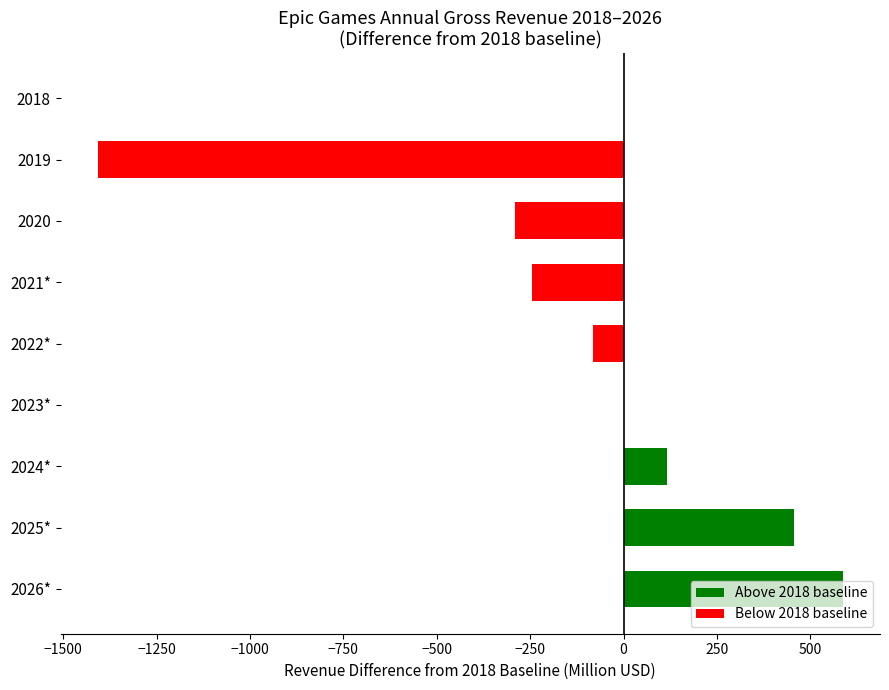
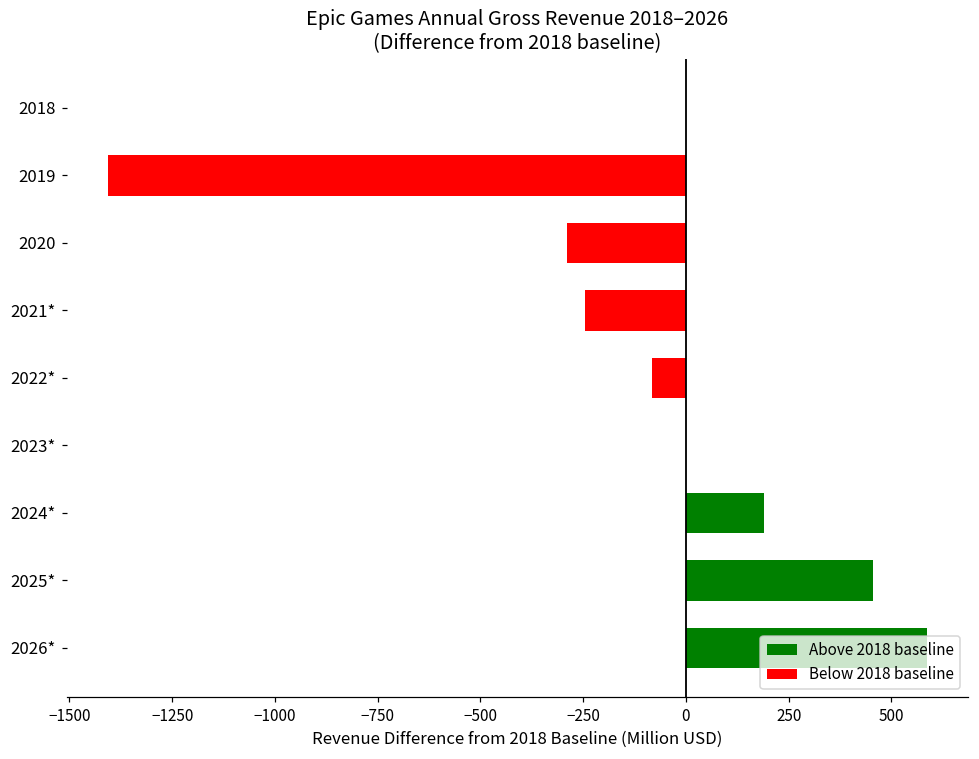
  {
    "2018": 0,
    "2019": -1410,
    "2020": -290,
    "2021*": -250,
    "2022*": -80,
-   "2024*": 120,
+   "2024*": 190,
    "2025*": 460
  }
